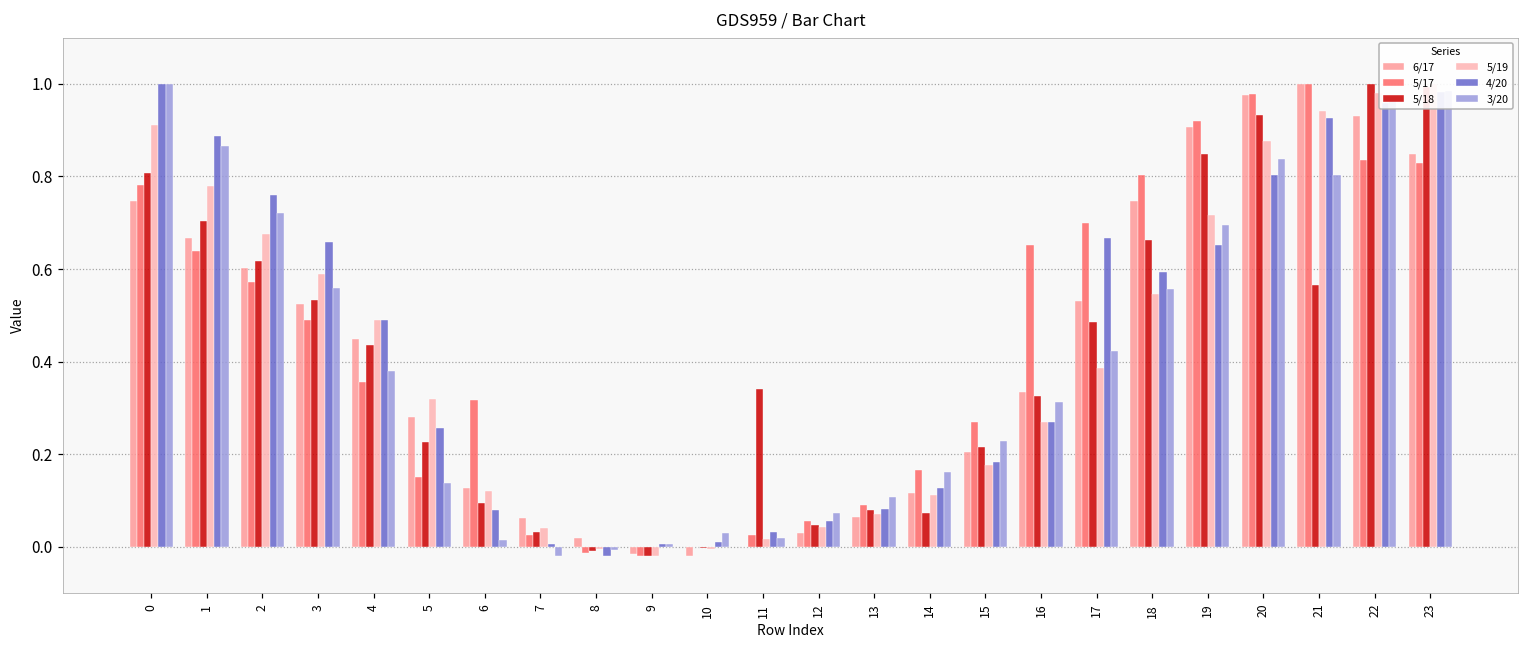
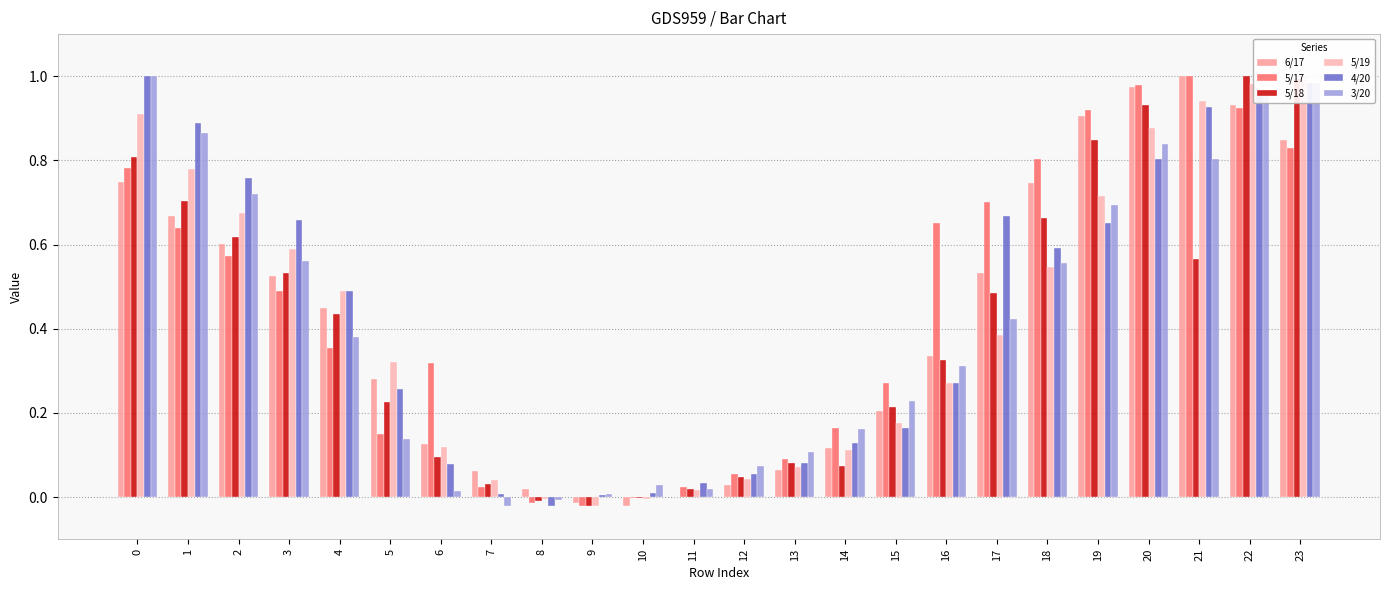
  {
    "5/17": {
      "0": 0.78,
      "1": 0.64,
      "2": 0.57,
      "3": 0.49,
      "4": 0.36,
      "5": 0.15,
      "6": 0.32,
      "7": 0.03,
      "8": -0.01,
      "9": -0.02,
      "11": 0.03,
      "12": 0.06,
      "13": 0.09,
      "14": 0.17,
      "15": 0.27,
      "16": 0.65,
      "17": 0.70,
      "18": 0.80,
      "19": 0.92,
      "20": 0.98,
      "21": 1.00,
-     "22": 0.84,
+     "22": 0.93,
      "23": 0.83
    },
    "5/18": {
      "0": 0.81,
      "1": 0.70,
      "2": 0.62,
      "3": 0.53,
      "4": 0.44,
      "5": 0.23,
      "6": 0.10,
      "7": 0.03,
      "8": -0.01,
      "9": -0.02,
-     "11": 0.34,
+     "11": 0.02,
      "12": 0.05,
      "13": 0.08,
      "14": 0.07,
      "15": 0.22,
      "16": 0.33,
      "17": 0.49,
      "18": 0.66,
      "19": 0.85,
      "20": 0.93,
      "21": 0.57,
      "22": 1.00
    },
    "4/20": {
      "0": 1.00,
      "1": 0.89,
      "2": 0.76,
      "3": 0.66,
      "4": 0.49,
      "5": 0.26,
      "6": 0.08,
      "7": 0.01,
      "8": -0.02,
      "9": 0.01,
      "10": 0.01,
      "11": 0.03,
      "12": 0.06,
      "13": 0.08,
      "14": 0.13,
-     "15": 0.18,
+     "15": 0.16,
      "16": 0.27,
      "17": 0.67,
      "18": 0.59,
      "19": 0.65,
      "20": 0.80,
      "21": 0.93
    },
    "3/20": {
      "0": 1.00,
      "1": 0.87,
      "2": 0.72,
      "3": 0.56,
      "4": 0.38,
      "5": 0.14,
      "6": 0.02,
      "7": -0.02,
      "8": -0.01,
      "9": 0.01,
      "10": 0.03,
      "11": 0.02,
      "12": 0.07,
      "13": 0.11,
      "14": 0.16,
      "15": 0.23,
      "16": 0.31,
      "17": 0.42,
      "18": 0.56,
      "19": 0.70,
      "20": 0.84,
      "21": 0.80
    }
  }
